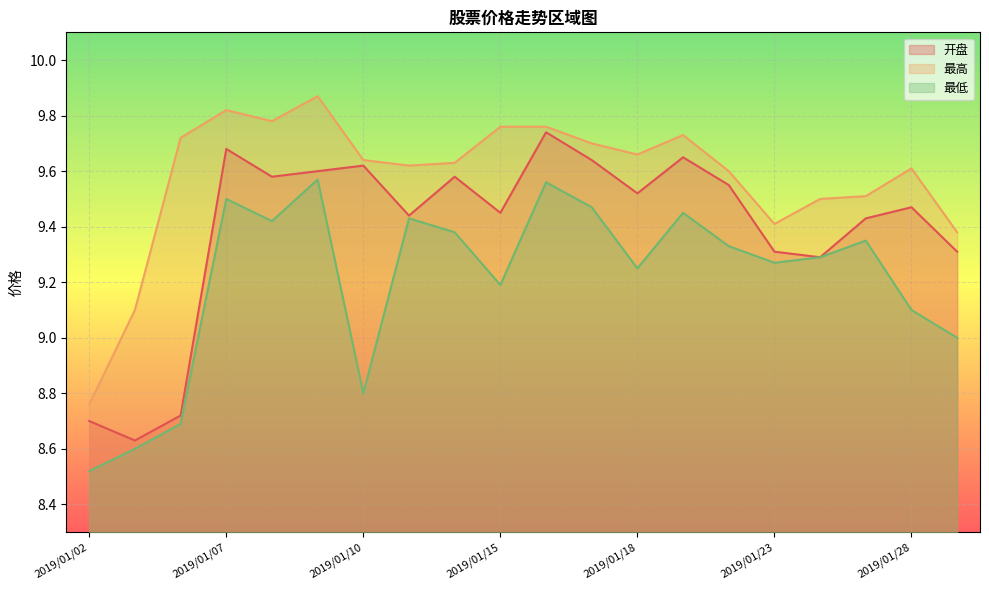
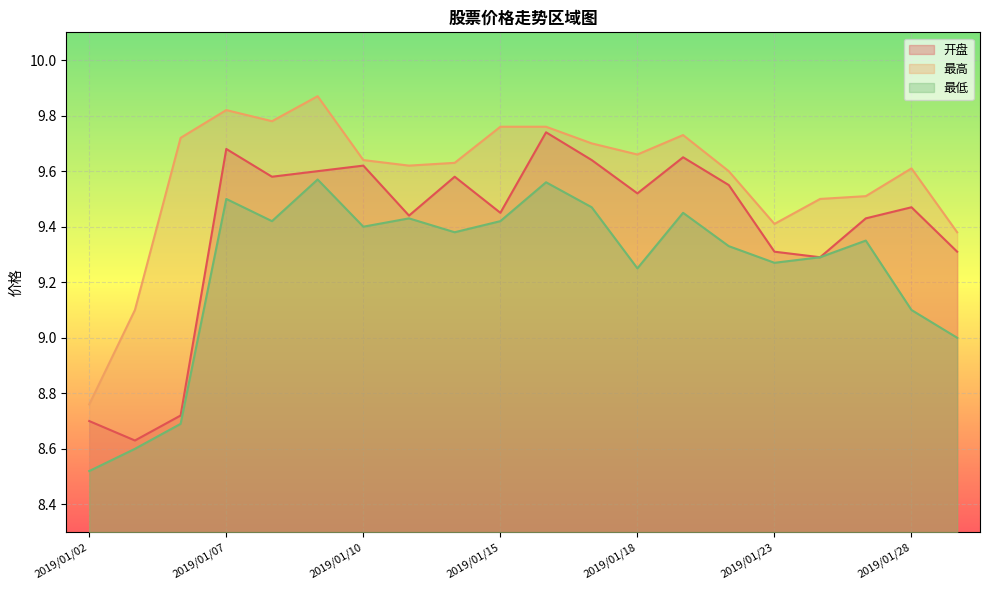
  {
    "最低": {
      "2019/01/02": 8.52,
      "2019/01/07": 9.50,
-     "2019/01/10": 8.8,
-     "2019/01/15": 9.19,
+     "2019/01/10": 9.4,
+     "2019/01/15": 9.42,
      "2019/01/18": 9.25,
      "2019/01/23": 9.27,
      "2019/01/28": 9.10
    }
  }
